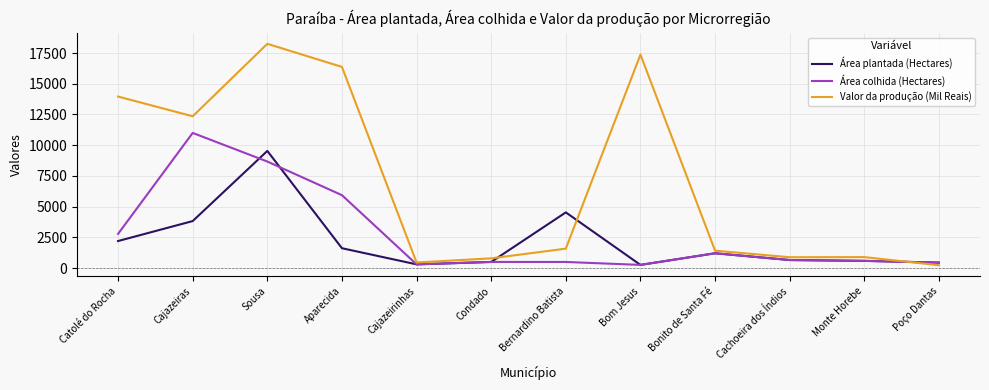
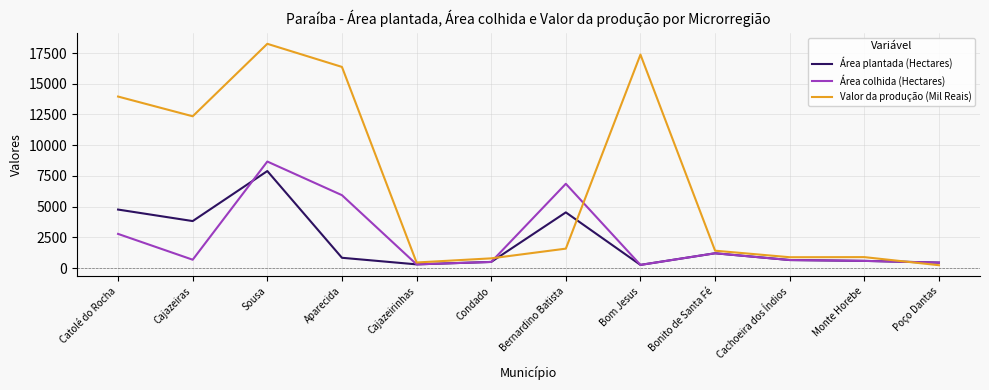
  {
    "Área plantada (Hectares)": {
-     "Catolé do Rocha": 2200,
+     "Catolé do Rocha": 4800,
      "Cajazeiras": 3800,
-     "Sousa": 9500,
-     "Aparecida": 1600,
+     "Sousa": 7900,
+     "Aparecida": 800,
      "Bernardino Batista": 4500
    },
    "Área colhida (Hectares)": {
      "Catolé do Rocha": 2800,
-     "Cajazeiras": 11000,
+     "Cajazeiras": 700,
      "Sousa": 8700,
      "Aparecida": 5900,
-     "Bernardino Batista": 500
+     "Bernardino Batista": 6900
    },
    "Valor da produção (Mil Reais)": {
      "Catolé do Rocha": 14000,
      "Cajazeiras": 12400,
      "Sousa": 18200,
      "Aparecida": 16400,
      "Condado": 800,
      "Bernardino Batista": 1600,
      "Bom Jesus": 17400,
      "Bonito de Santa Fé": 1400,
      "Cachoeira dos Índios": 900,
      "Monte Horebe": 900,
      "Poço Dantas": 200
    }
  }
